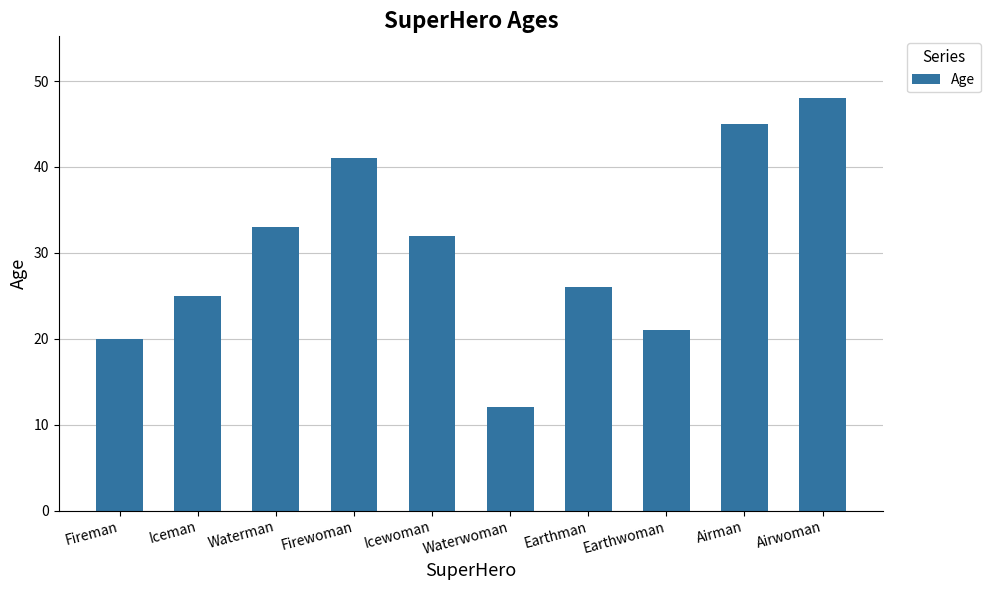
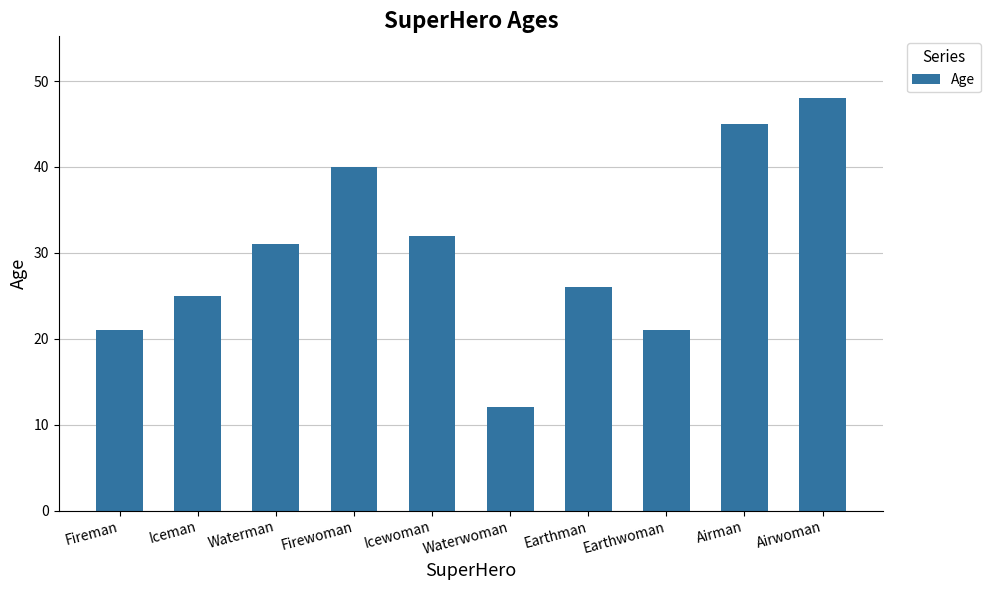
  {
-   "Fireman": 20,
+   "Fireman": 21,
    "Iceman": 25,
-   "Waterman": 33,
-   "Firewoman": 41,
+   "Waterman": 31,
+   "Firewoman": 40,
    "Icewoman": 32,
    "Waterwoman": 12,
    "Earthman": 26,
    "Earthwoman": 21,
    "Airman": 45,
    "Airwoman": 48
  }
